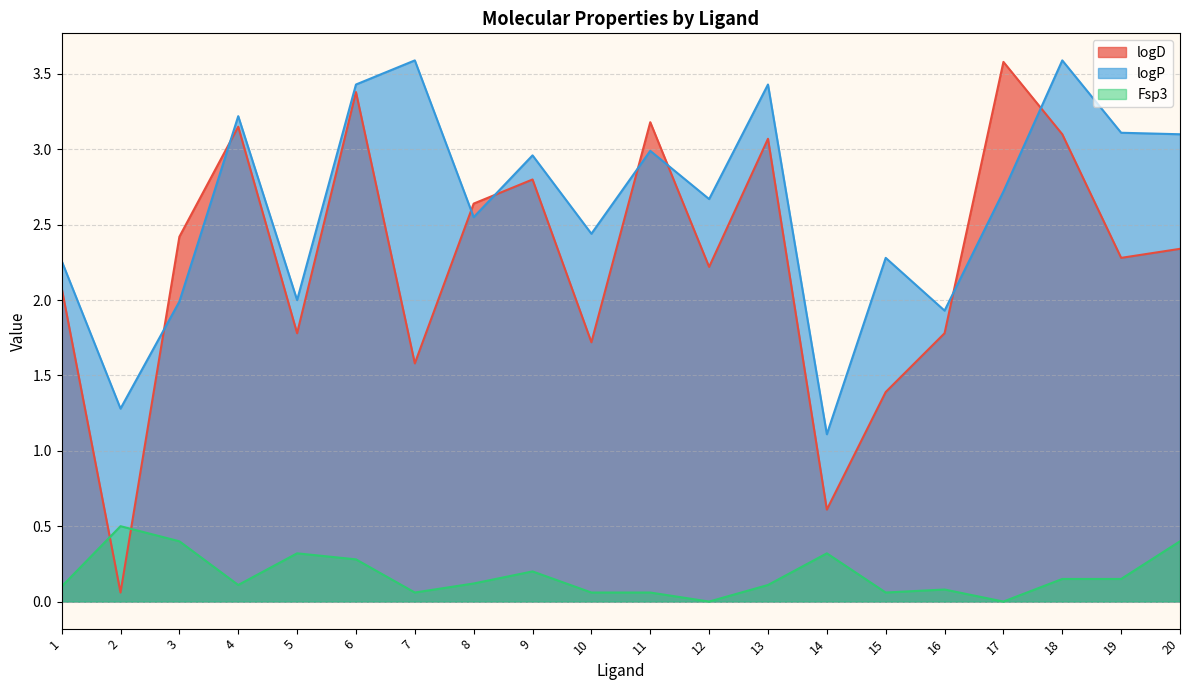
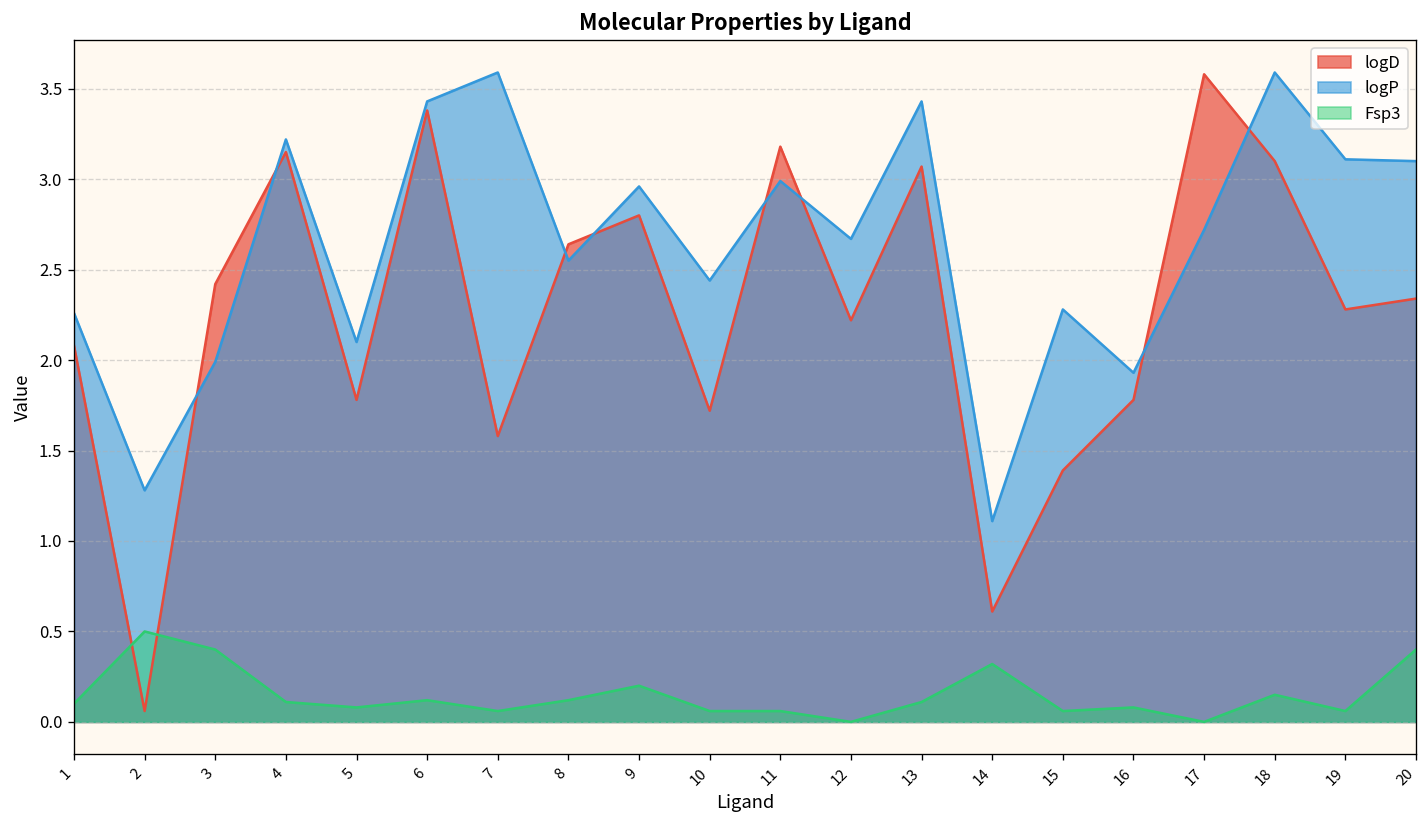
  {
    "logD": {
      "1": 2.08,
      "2": 0.06,
      "3": 2.42,
      "4": 3.15,
      "5": 1.78,
      "6": 3.38,
      "7": 1.58,
      "8": 2.64,
      "9": 2.80,
      "10": 1.72,
      "11": 3.18,
      "12": 2.22,
      "13": 3.07,
      "14": 0.61,
      "15": 1.39,
      "16": 1.78,
      "17": 3.58,
      "18": 3.10,
      "19": 2.28,
      "20": 2.34
    },
    "logP": {
      "1": 2.26,
      "2": 1.28,
      "3": 2.0,
      "4": 3.22,
-     "5": 2.0,
+     "5": 2.1,
      "6": 3.43,
      "7": 3.6,
      "8": 2.55,
      "9": 2.96,
      "10": 2.44,
      "11": 3.0,
      "12": 2.67,
      "13": 3.43,
      "14": 1.1,
      "15": 2.28,
      "16": 1.93,
      "17": 2.72,
      "18": 3.6,
      "19": 3.1,
      "20": 3.1
    },
    "Fsp3": {
      "1": 0.10,
      "2": 0.50,
      "3": 0.40,
      "4": 0.11,
-     "5": 0.32,
-     "6": 0.28,
+     "5": 0.08,
+     "6": 0.12,
      "7": 0.06,
      "8": 0.12,
      "9": 0.20,
      "10": 0.06,
      "11": 0.06,
      "12": 0.00,
      "13": 0.11,
      "14": 0.32,
      "15": 0.06,
      "16": 0.08,
      "17": 0.00,
      "18": 0.15,
-     "19": 0.15,
+     "19": 0.06,
      "20": 0.40
    }
  }
